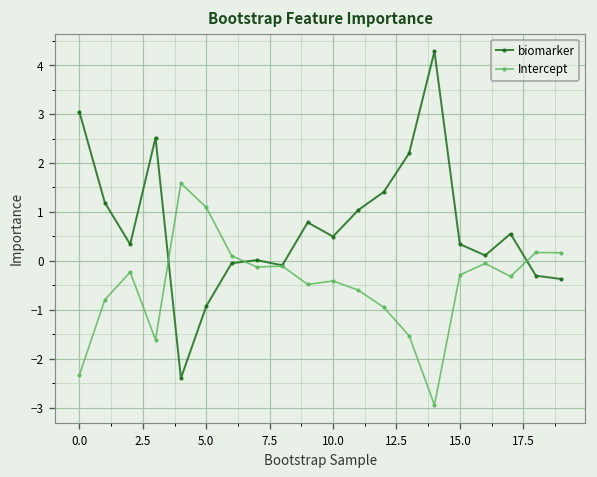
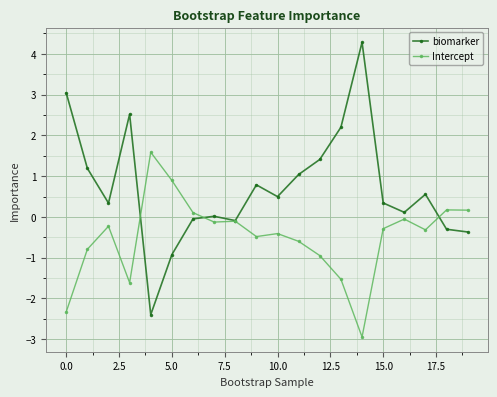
  {
    "biomarker": {
      "0.0": 3.0,
      "5.0": -0.9,
      "10.0": 0.5,
      "15.0": 0.3
    },
    "Intercept": {
      "0.0": -2.3,
-     "5.0": 1.1,
+     "5.0": 0.9,
      "10.0": -0.4,
      "15.0": -0.3
    }
  }
